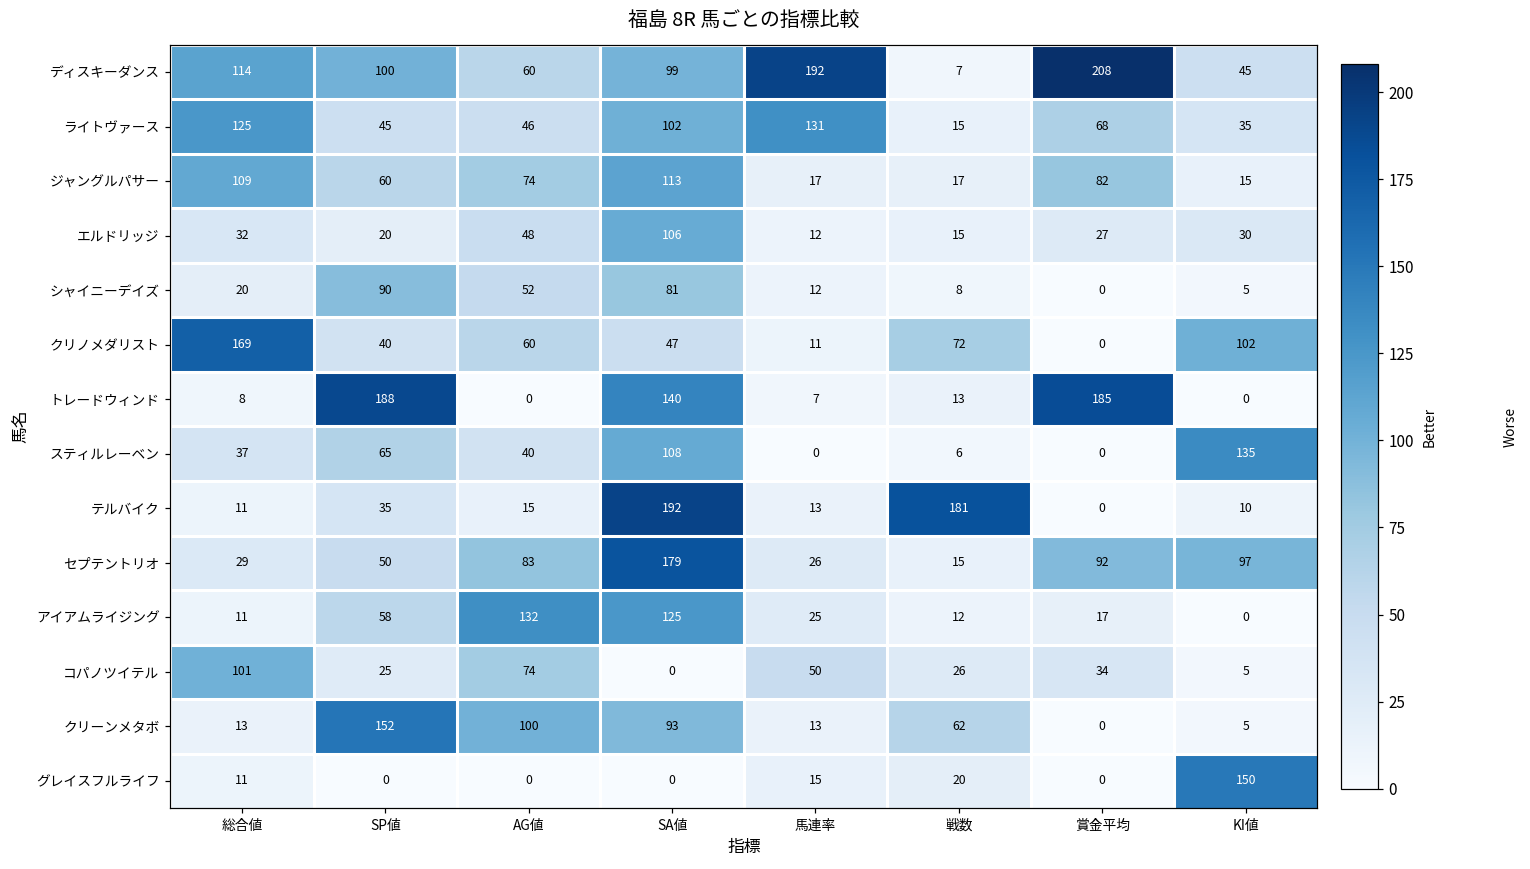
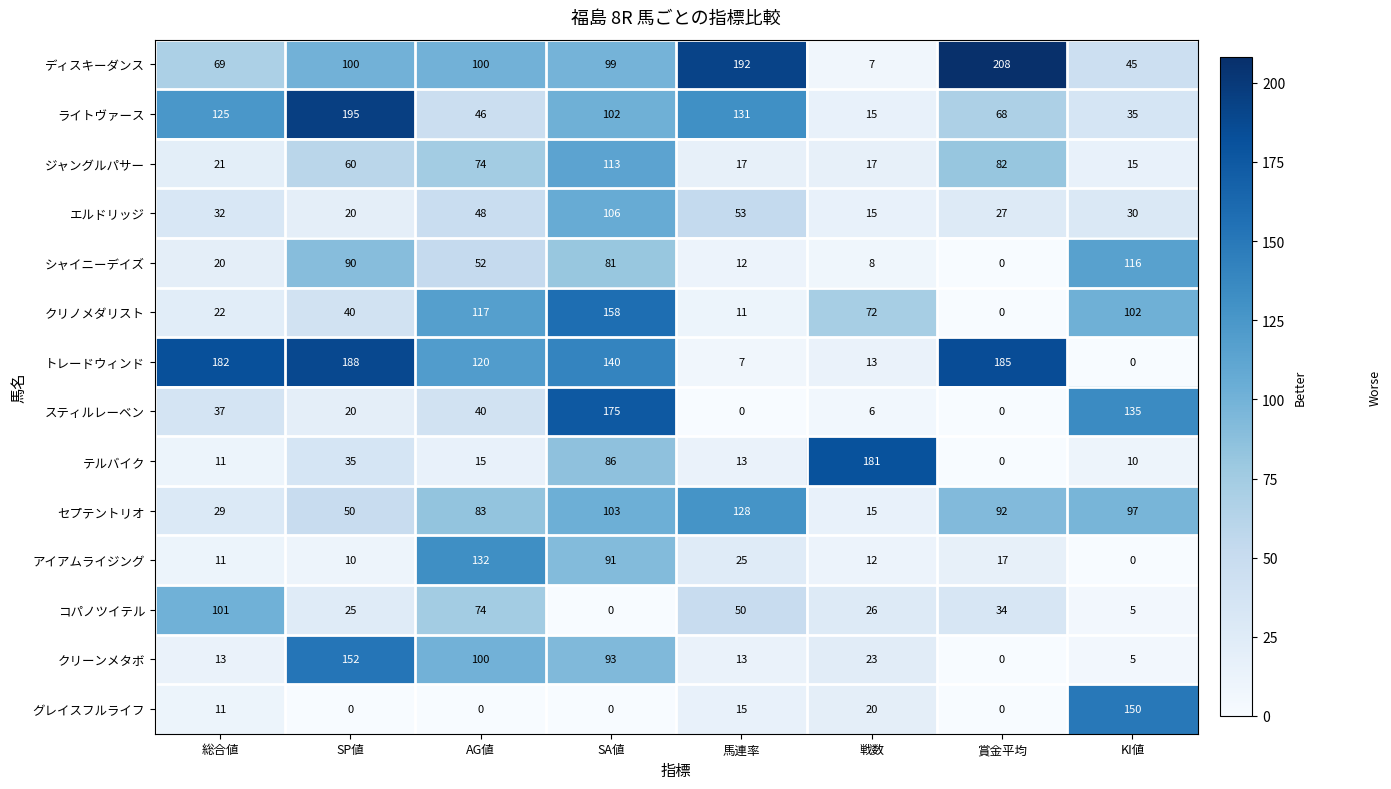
  {
    "ディスキーダンス": {
-     "総合値": 114,
+     "総合値": 69,
      "SP値": 100,
-     "AG値": 60,
+     "AG値": 100,
      "SA値": 99,
      "馬連率": 192,
      "戦数": 7,
      "賞金平均": 208,
      "KI値": 45
    },
    "ライトヴァース": {
      "総合値": 125,
-     "SP値": 45,
+     "SP値": 195,
      "AG値": 46,
      "SA値": 102,
      "馬連率": 131,
      "戦数": 15,
      "賞金平均": 68,
      "KI値": 35
    },
    "ジャングルパサー": {
-     "総合値": 109,
+     "総合値": 21,
      "SP値": 60,
      "AG値": 74,
      "SA値": 113,
      "馬連率": 17,
      "戦数": 17,
      "賞金平均": 82,
      "KI値": 15
    },
    "エルドリッジ": {
      "総合値": 32,
      "SP値": 20,
      "AG値": 48,
      "SA値": 106,
-     "馬連率": 12,
+     "馬連率": 53,
      "戦数": 15,
      "賞金平均": 27,
      "KI値": 30
    },
    "シャイニーデイズ": {
      "総合値": 20,
      "SP値": 90,
      "AG値": 52,
      "SA値": 81,
      "馬連率": 12,
      "戦数": 8,
      "賞金平均": 0,
-     "KI値": 5
+     "KI値": 116
    },
    "クリノメダリスト": {
-     "総合値": 169,
+     "総合値": 22,
      "SP値": 40,
-     "AG値": 60,
-     "SA値": 47,
+     "AG値": 117,
+     "SA値": 158,
      "馬連率": 11,
      "戦数": 72,
      "賞金平均": 0,
      "KI値": 102
    },
    "トレードウィンド": {
-     "総合値": 8,
+     "総合値": 182,
      "SP値": 188,
-     "AG値": 0,
+     "AG値": 120,
      "SA値": 140,
      "馬連率": 7,
      "戦数": 13,
      "賞金平均": 185,
      "KI値": 0
    },
    "スティルレーベン": {
      "総合値": 37,
-     "SP値": 65,
+     "SP値": 20,
      "AG値": 40,
-     "SA値": 108,
+     "SA値": 175,
      "馬連率": 0,
      "戦数": 6,
      "賞金平均": 0,
      "KI値": 135
    },
    "テルバイク": {
      "総合値": 11,
      "SP値": 35,
      "AG値": 15,
-     "SA値": 192,
+     "SA値": 86,
      "馬連率": 13,
      "戦数": 181,
      "賞金平均": 0,
      "KI値": 10
    },
    "セプテントリオ": {
      "総合値": 29,
      "SP値": 50,
      "AG値": 83,
-     "SA値": 179,
-     "馬連率": 26,
+     "SA値": 103,
+     "馬連率": 128,
      "戦数": 15,
      "賞金平均": 92,
      "KI値": 97
    },
    "アイアムライジング": {
      "総合値": 11,
-     "SP値": 58,
+     "SP値": 10,
      "AG値": 132,
-     "SA値": 125,
+     "SA値": 91,
      "馬連率": 25,
      "戦数": 12,
      "賞金平均": 17,
      "KI値": 0
    },
    "コパノツイテル": {
      "総合値": 101,
      "SP値": 25,
      "AG値": 74,
      "SA値": 0,
      "馬連率": 50,
      "戦数": 26,
      "賞金平均": 34,
      "KI値": 5
    },
    "クリーンメタボ": {
      "総合値": 13,
      "SP値": 152,
      "AG値": 100,
      "SA値": 93,
      "馬連率": 13,
-     "戦数": 62,
+     "戦数": 23,
      "賞金平均": 0,
      "KI値": 5
    },
    "グレイスフルライフ": {
      "総合値": 11,
      "SP値": 0,
      "AG値": 0,
      "SA値": 0,
      "馬連率": 15,
      "戦数": 20,
      "賞金平均": 0,
      "KI値": 150
    }
  }
